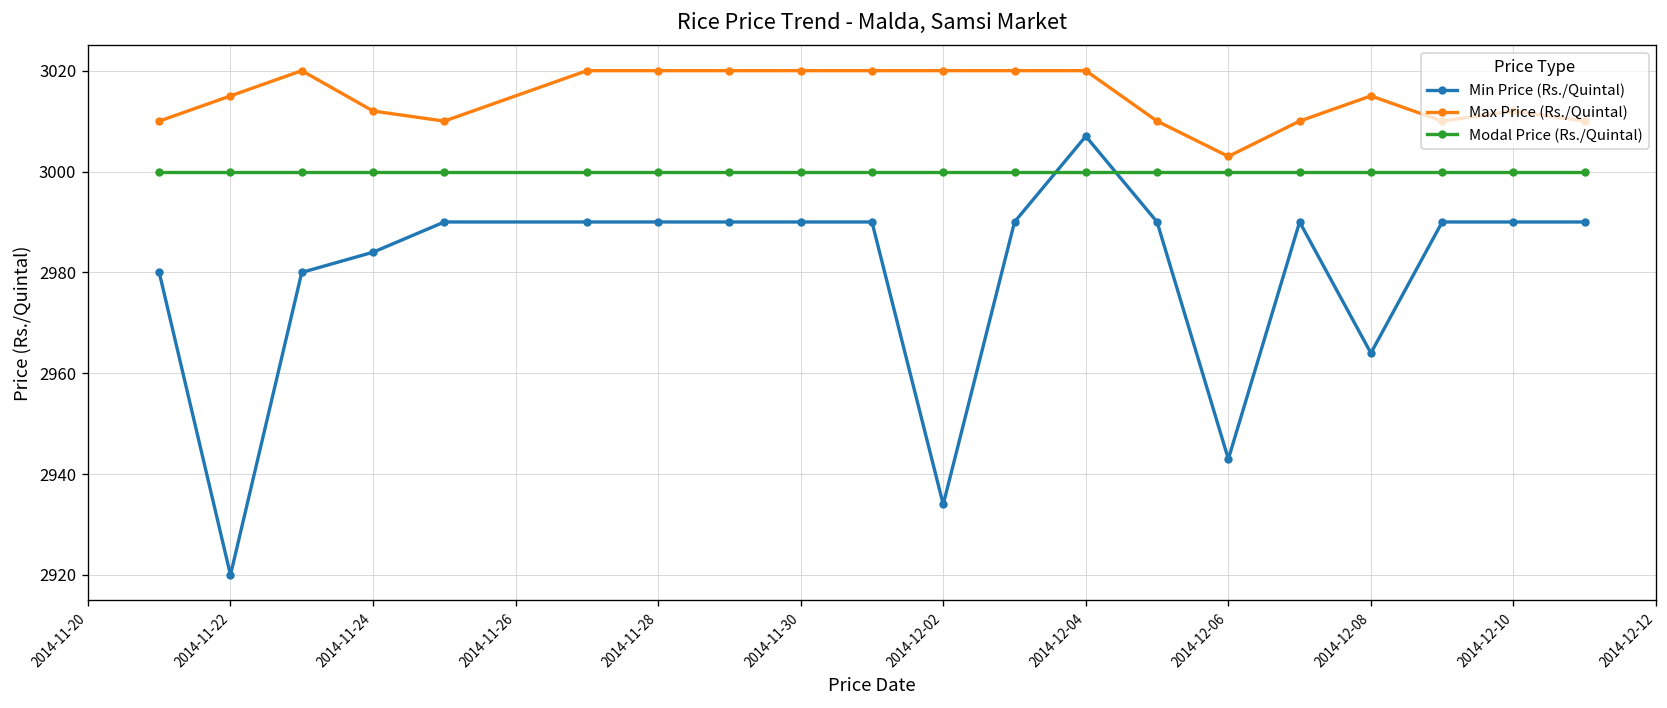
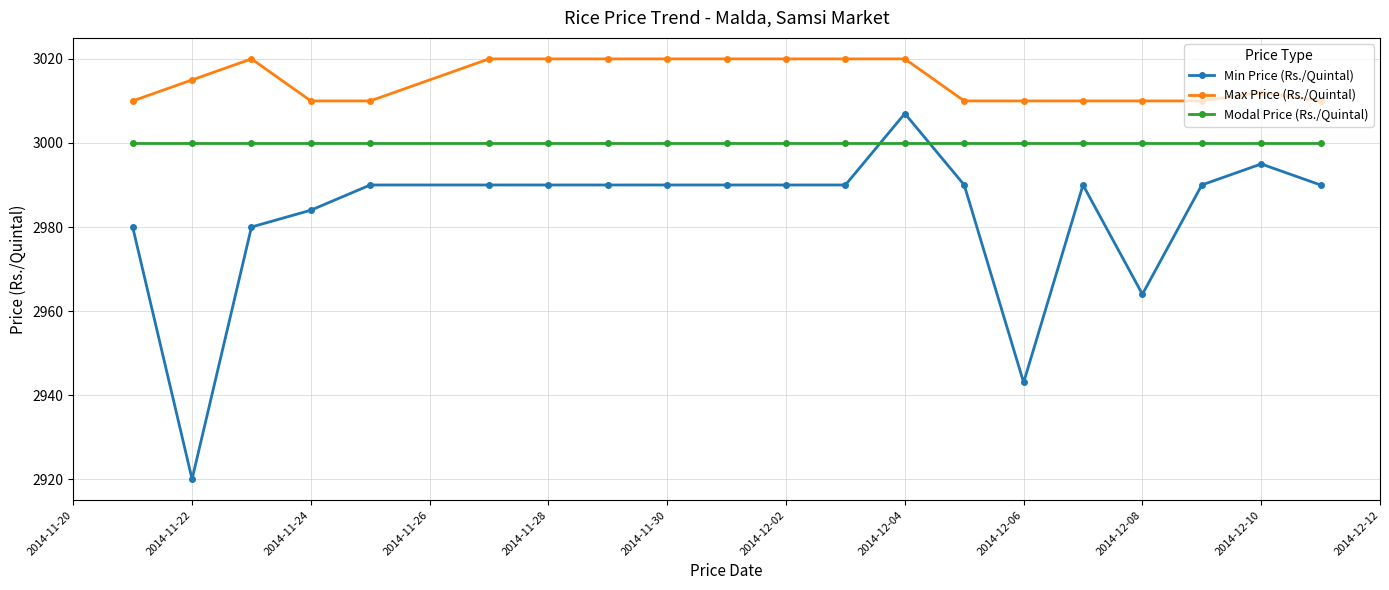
  {
    "Min Price (Rs./Quintal)": {
      "2014-11-22": 2920,
      "2014-11-24": 2984,
      "2014-11-28": 2990,
      "2014-11-30": 2990,
-     "2014-12-02": 2934,
+     "2014-12-02": 2990,
      "2014-12-04": 3007,
      "2014-12-06": 2943,
      "2014-12-08": 2964,
-     "2014-12-10": 2990
+     "2014-12-10": 2995
    },
    "Max Price (Rs./Quintal)": {
      "2014-11-22": 3015,
-     "2014-11-24": 3012,
+     "2014-11-24": 3010,
      "2014-11-28": 3020,
      "2014-11-30": 3020,
      "2014-12-02": 3020,
      "2014-12-04": 3020,
-     "2014-12-06": 3003,
-     "2014-12-08": 3015
+     "2014-12-06": 3010,
+     "2014-12-08": 3010
    },
    "Modal Price (Rs./Quintal)": {
      "2014-11-22": 3000,
      "2014-11-24": 3000,
      "2014-11-28": 3000,
      "2014-11-30": 3000,
      "2014-12-02": 3000,
      "2014-12-04": 3000,
      "2014-12-06": 3000,
      "2014-12-08": 3000,
      "2014-12-10": 3000
    }
  }
